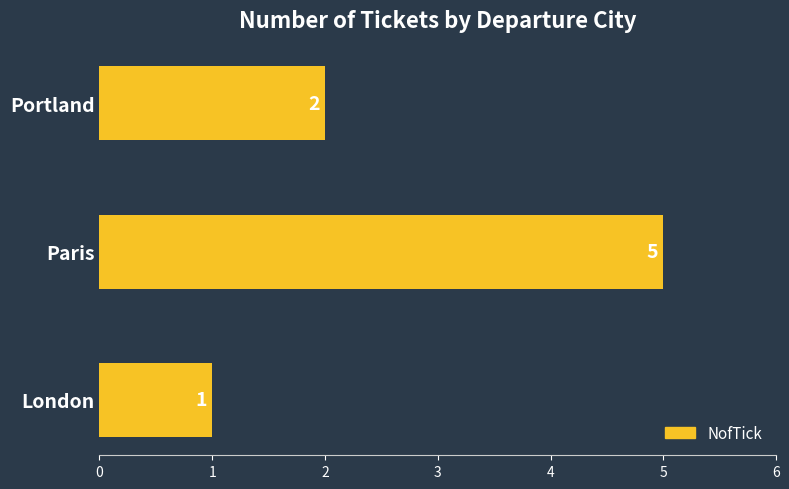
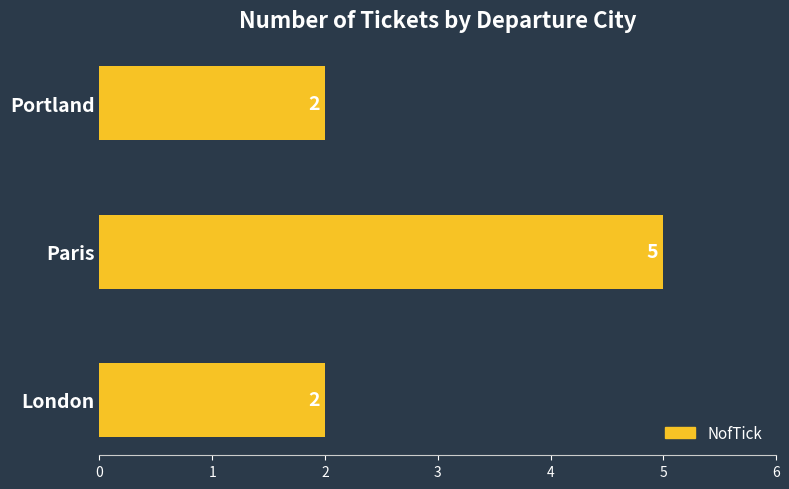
  {
    "Portland": 2,
    "Paris": 5,
-   "London": 1
+   "London": 2
  }
